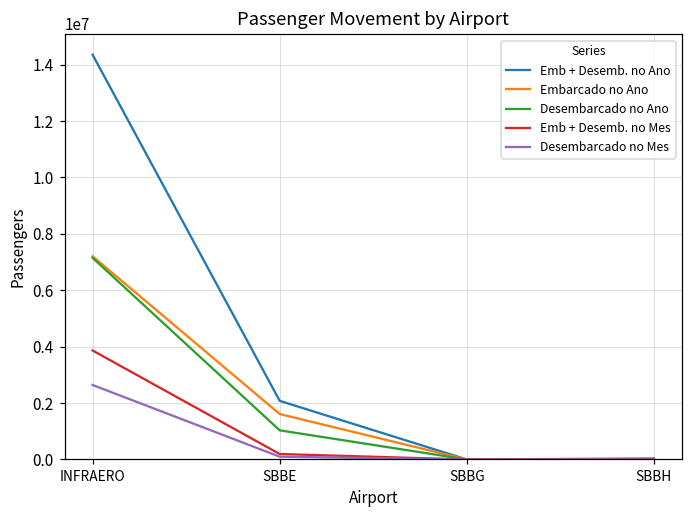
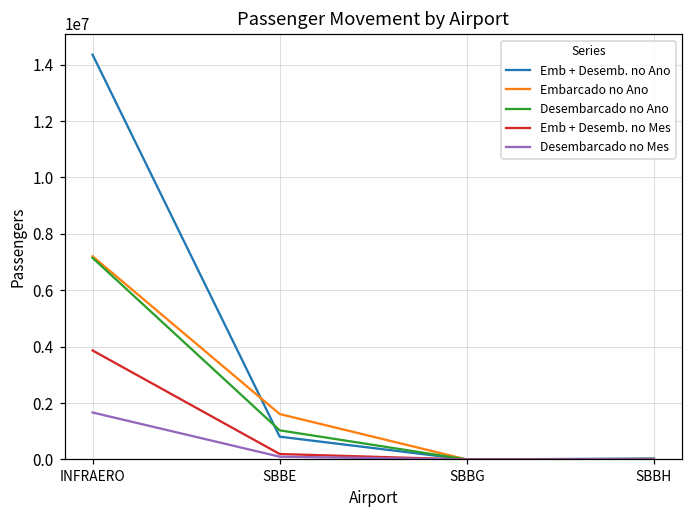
  {
    "Emb + Desemb. no Ano": {
      "INFRAERO": 14400000,
-     "SBBE": 2100000
+     "SBBE": 800000
    },
    "Embarcado no Ano": {
      "SBBE": 1600000
    },
    "Desembarcado no Ano": {
      "SBBE": 1000000
    },
    "Emb + Desemb. no Mes": {
      "INFRAERO": 3900000
    },
    "Desembarcado no Mes": {
-     "INFRAERO": 2600000
+     "INFRAERO": 1700000
    }
  }
